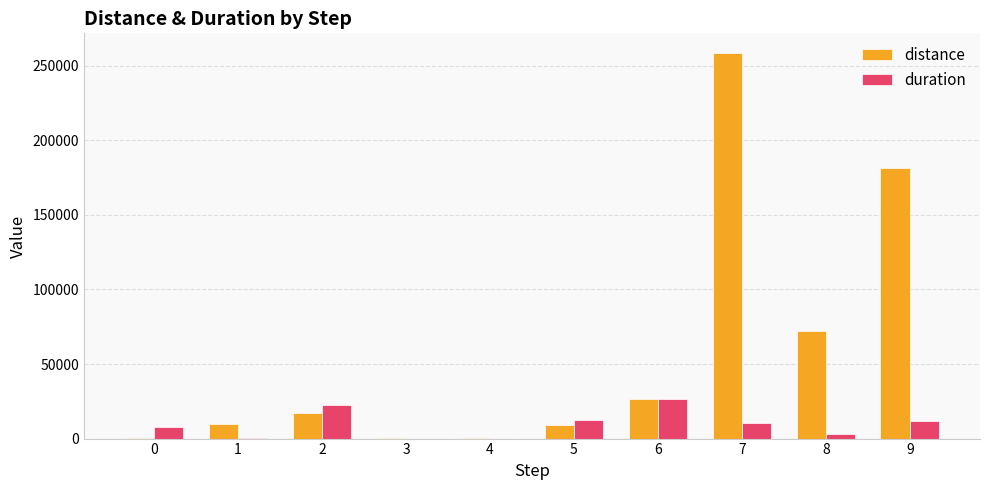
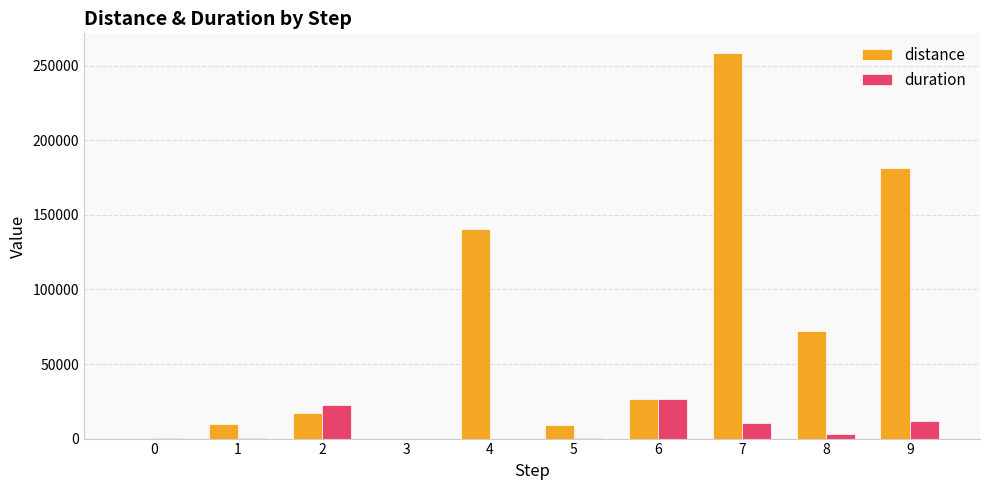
  {
    "distance": {
      "1": 10000,
      "2": 17000,
-     "4": 1000,
+     "4": 140000,
      "5": 9000,
      "6": 27000,
      "7": 259000,
      "8": 72000,
      "9": 182000
    },
    "duration": {
-     "0": 8000,
+     "0": 0,
      "2": 23000,
-     "5": 13000,
+     "5": 0,
      "6": 27000,
      "7": 10000,
      "8": 3000,
      "9": 12000
    }
  }
